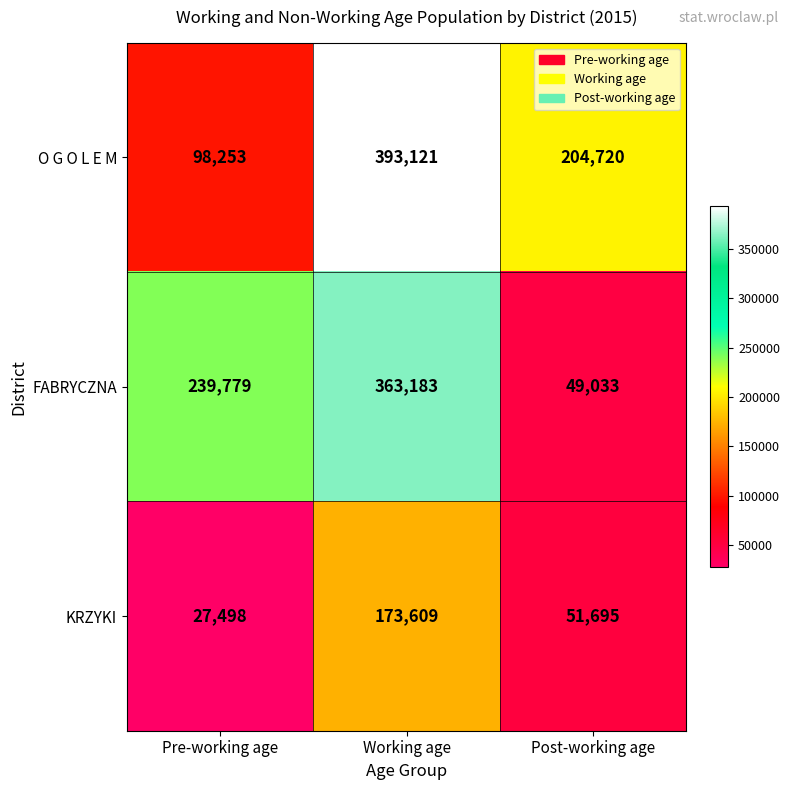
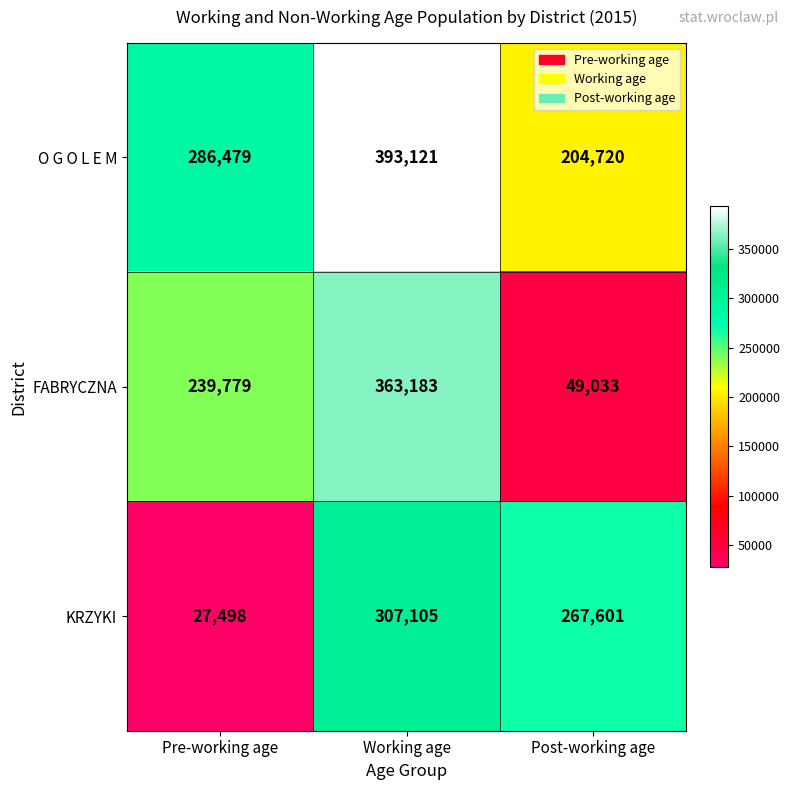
  {
    "O G O L E M": {
-     "Pre-working age": "98,253",
+     "Pre-working age": "286,479",
      "Working age": "393,121",
      "Post-working age": "204,720"
    },
    "FABRYCZNA": {
      "Pre-working age": "239,779",
      "Working age": "363,183",
      "Post-working age": "49,033"
    },
    "KRZYKI": {
      "Pre-working age": "27,498",
-     "Working age": "173,609",
-     "Post-working age": "51,695"
+     "Working age": "307,105",
+     "Post-working age": "267,601"
    }
  }
